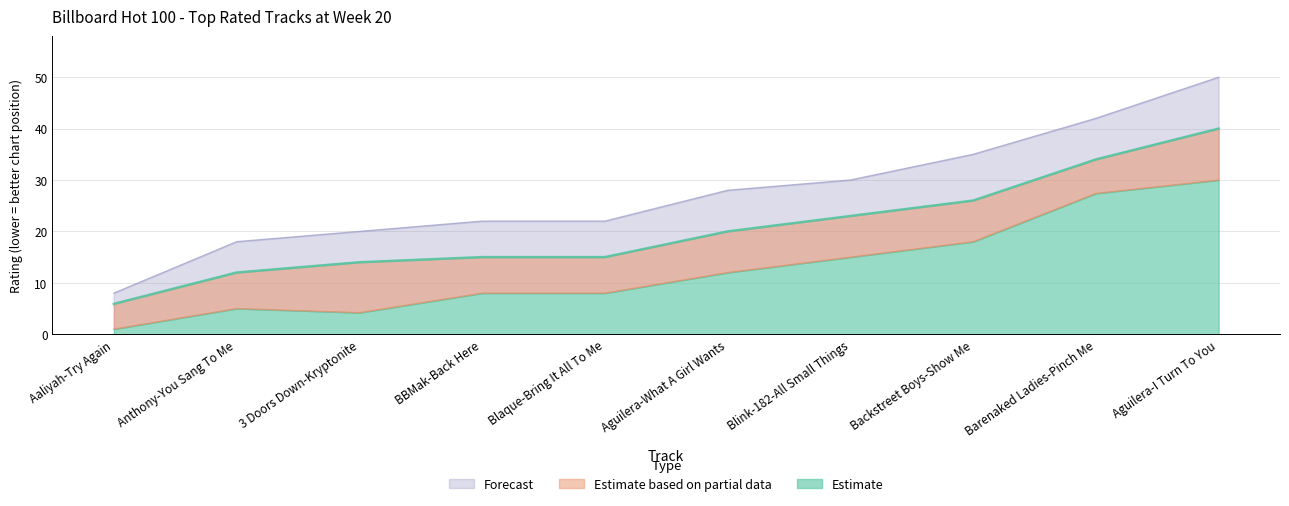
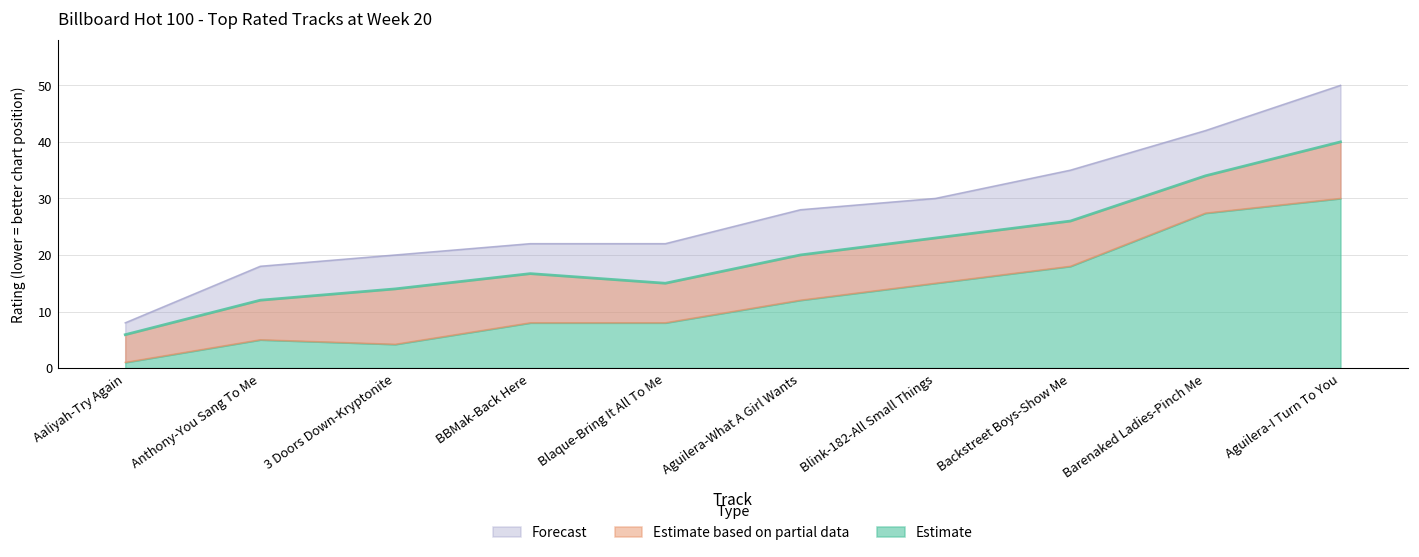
  {
    "Estimate based on partial data": {
      "Aaliyah-Try Again": 6,
      "Anthony-You Sang To Me": 12,
      "3 Doors Down-Kryptonite": 14,
-     "BBMak-Back Here": 15,
+     "BBMak-Back Here": 17,
      "Blaque-Bring It All To Me": 15,
      "Aguilera-What A Girl Wants": 20,
      "Blink-182-All Small Things": 23,
      "Backstreet Boys-Show Me": 26,
      "Barenaked Ladies-Pinch Me": 34,
      "Aguilera-I Turn To You": 40
    },
    "Forecast": {
      "Aaliyah-Try Again": 8,
      "Anthony-You Sang To Me": 18,
      "3 Doors Down-Kryptonite": 20,
      "BBMak-Back Here": 22,
      "Blaque-Bring It All To Me": 22,
      "Aguilera-What A Girl Wants": 28,
      "Blink-182-All Small Things": 30,
      "Backstreet Boys-Show Me": 35,
      "Barenaked Ladies-Pinch Me": 42,
      "Aguilera-I Turn To You": 50
    },
    "Estimate": {
      "Aaliyah-Try Again": 1,
      "Anthony-You Sang To Me": 5,
      "3 Doors Down-Kryptonite": 4,
      "BBMak-Back Here": 8,
      "Blaque-Bring It All To Me": 8,
      "Aguilera-What A Girl Wants": 12,
      "Blink-182-All Small Things": 15,
      "Backstreet Boys-Show Me": 18,
      "Barenaked Ladies-Pinch Me": 27,
      "Aguilera-I Turn To You": 30
    }
  }
